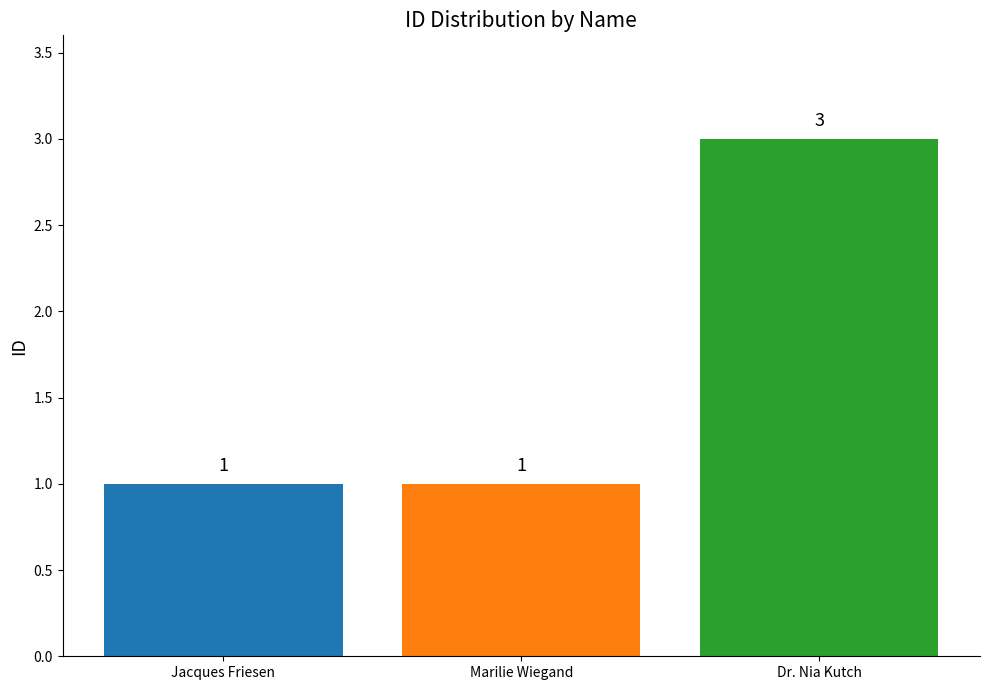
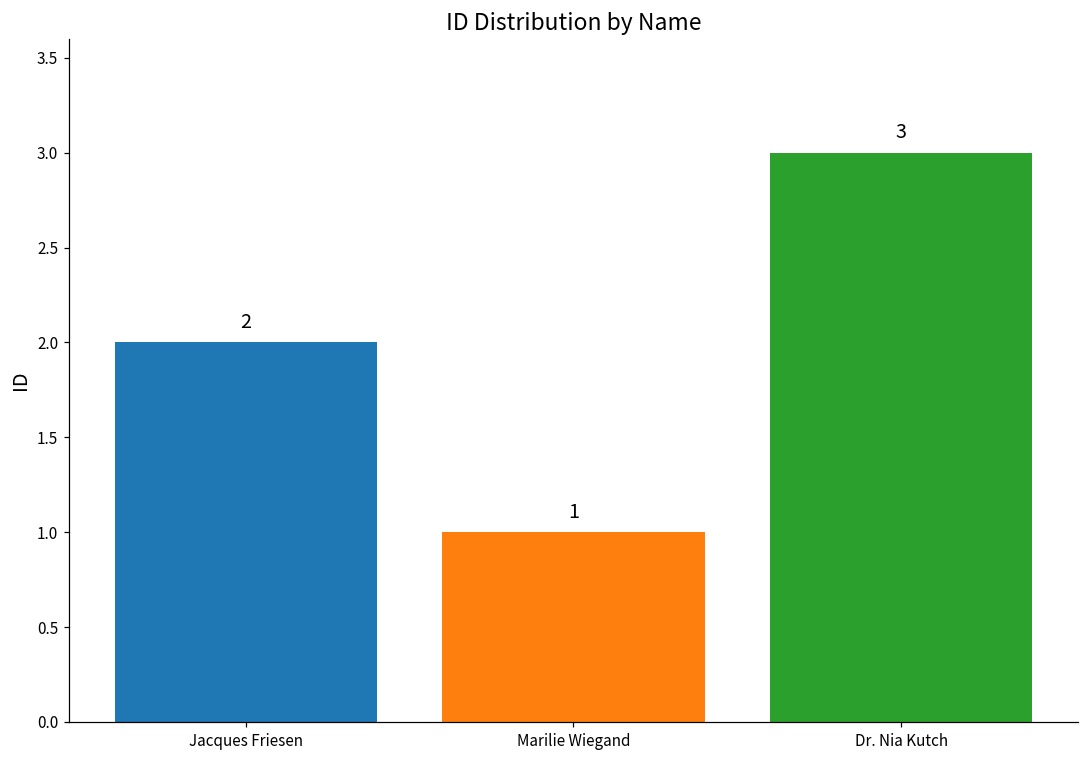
  {
-   "Jacques Friesen": 1,
+   "Jacques Friesen": 2,
    "Marilie Wiegand": 1,
    "Dr. Nia Kutch": 3
  }
